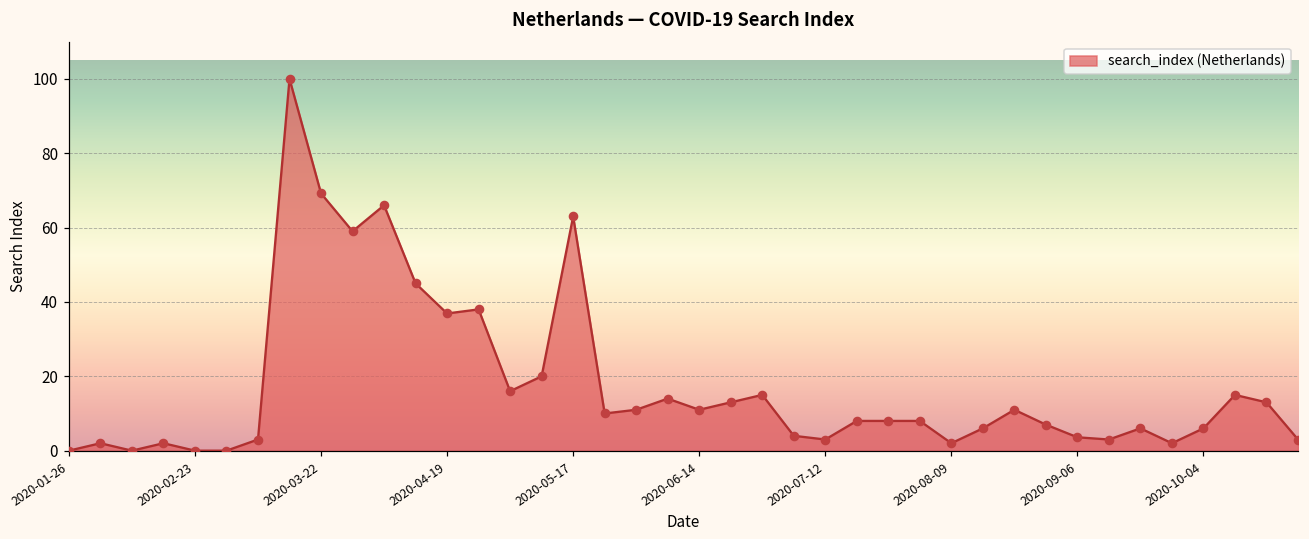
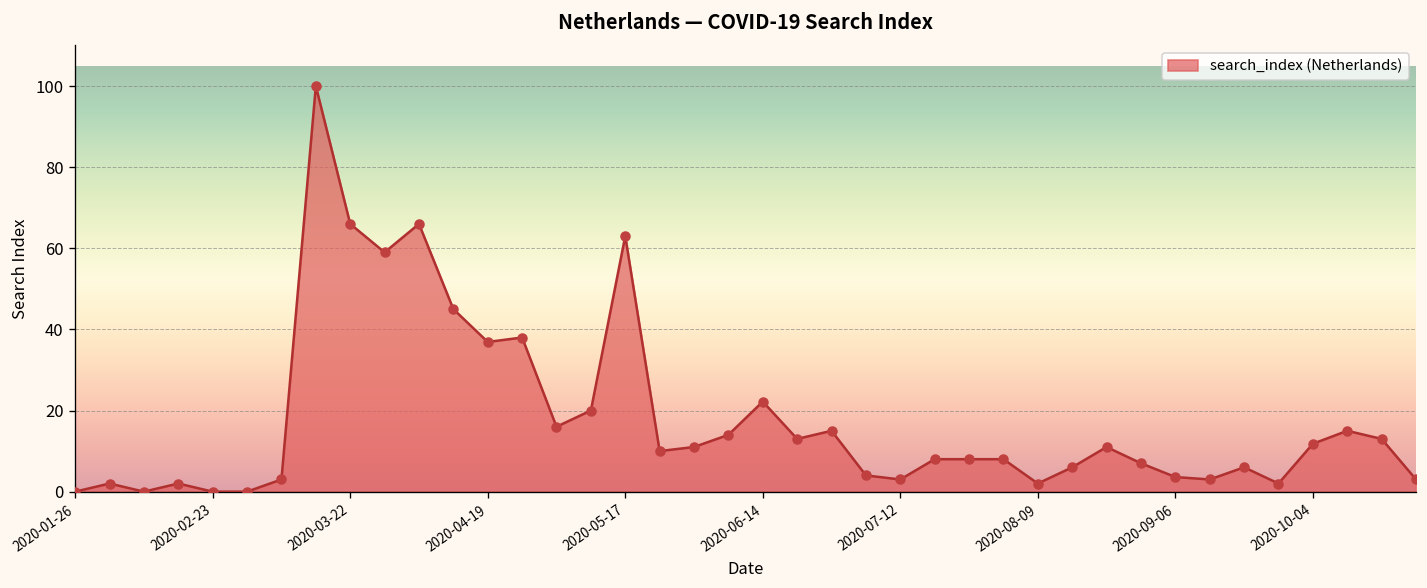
  {
    "2020-01-26": 0,
    "2020-02-23": 0,
-   "2020-03-22": 69,
+   "2020-03-22": 66,
    "2020-04-19": 37,
    "2020-05-17": 63,
-   "2020-06-14": 11,
+   "2020-06-14": 22,
    "2020-07-12": 3,
    "2020-08-09": 2,
    "2020-09-06": 4,
-   "2020-10-04": 6
+   "2020-10-04": 12
  }
